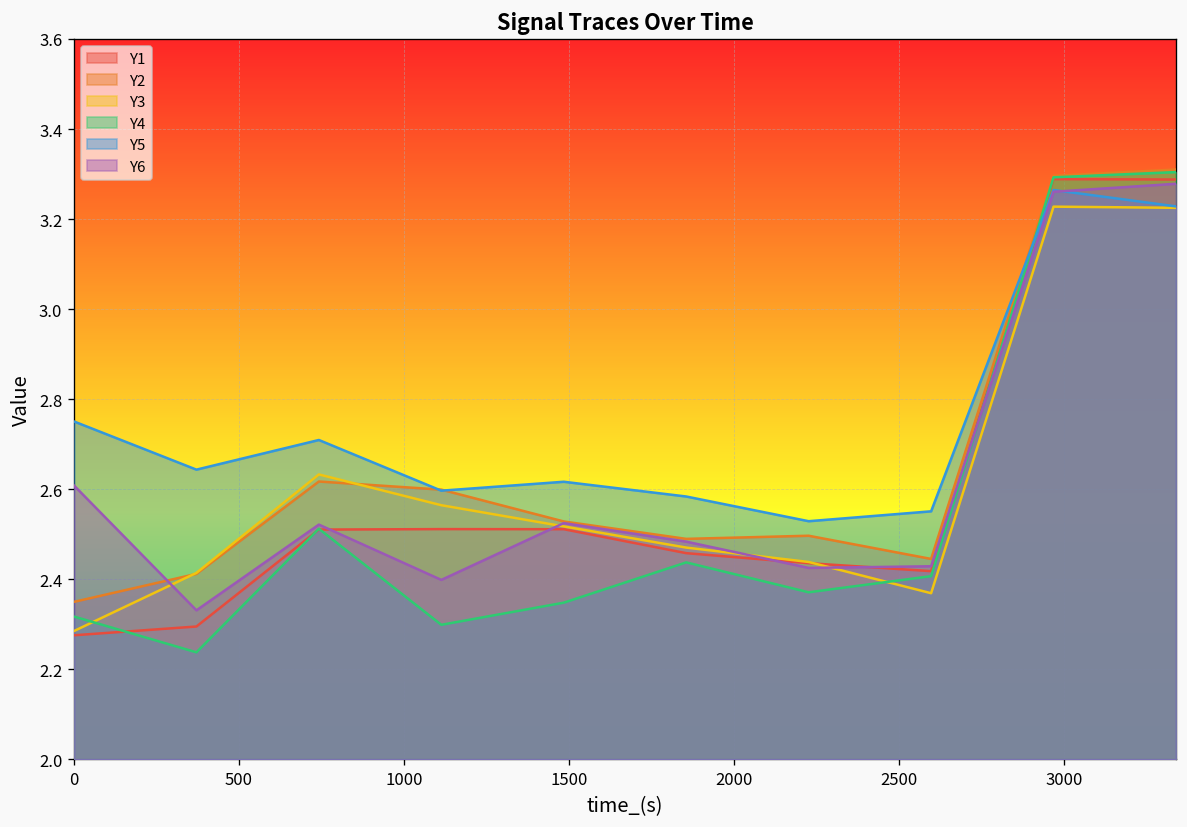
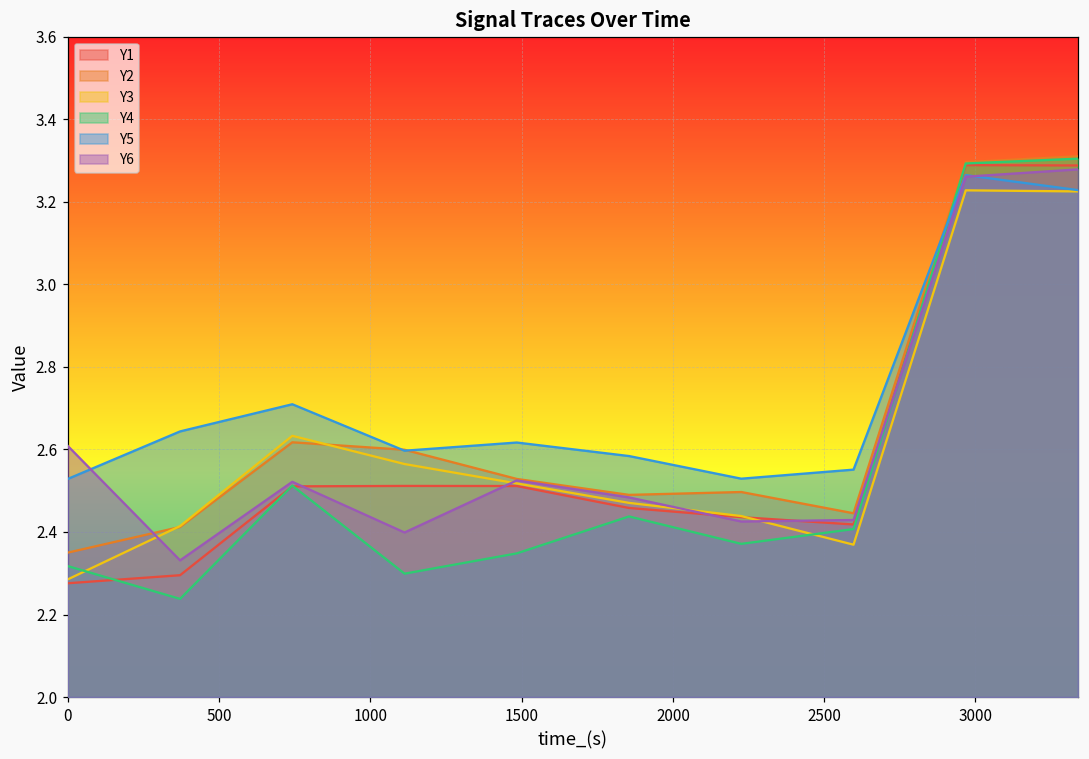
  {
    "Y4": {
      "0": 2.32
    },
    "Y5": {
-     "0": 2.75
+     "0": 2.53
    },
    "Y6": {
      "0": 2.61
    }
  }
